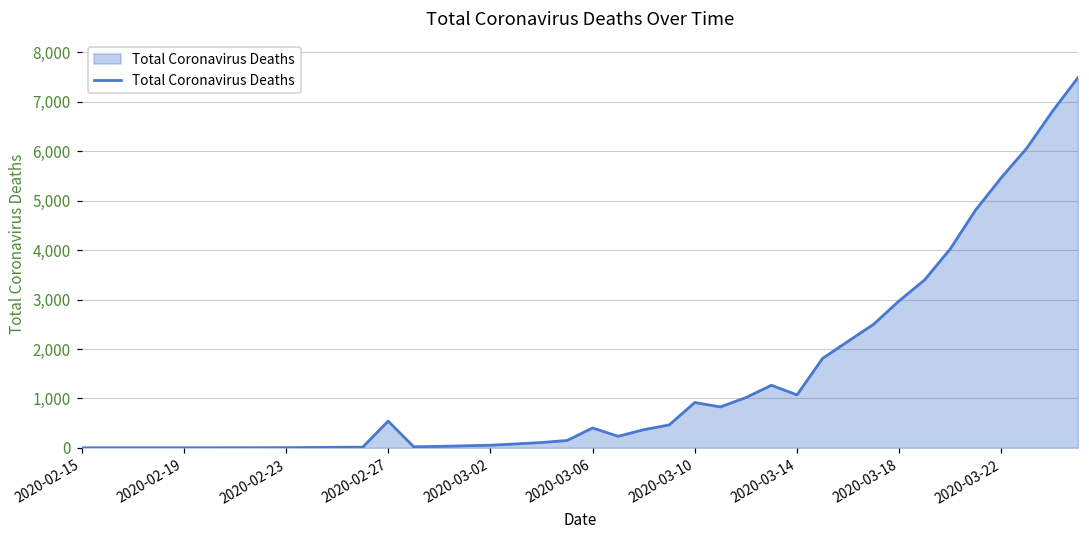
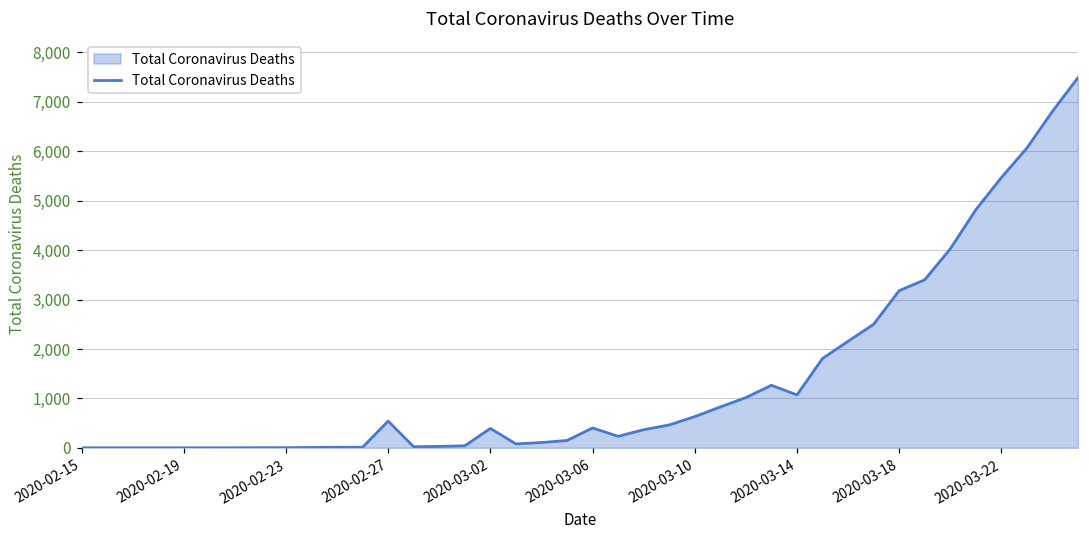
  {
    "2020-02-15": "0",
    "2020-02-19": "0",
    "2020-02-23": "0",
    "2020-02-27": "500",
-   "2020-03-02": "100",
+   "2020-03-02": "400",
    "2020-03-06": "400",
-   "2020-03-10": "900",
+   "2020-03-10": "600",
    "2020-03-14": "1,100",
-   "2020-03-18": "3,000",
+   "2020-03-18": "3,200",
    "2020-03-22": "5,500"
  }
